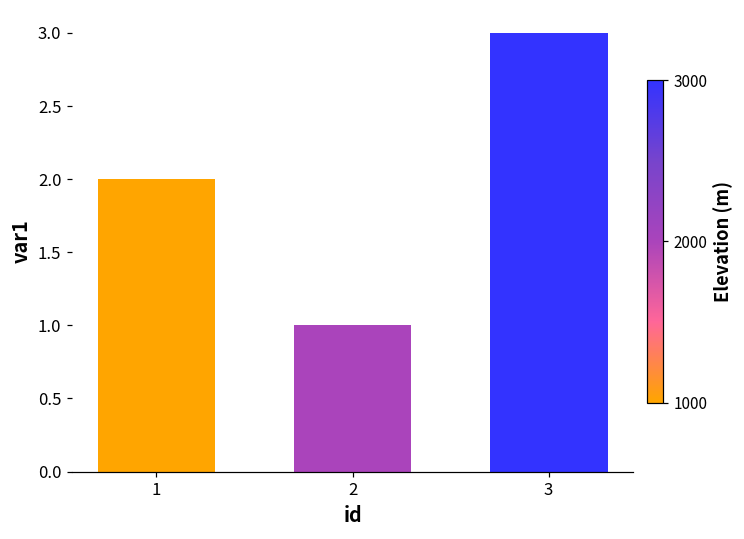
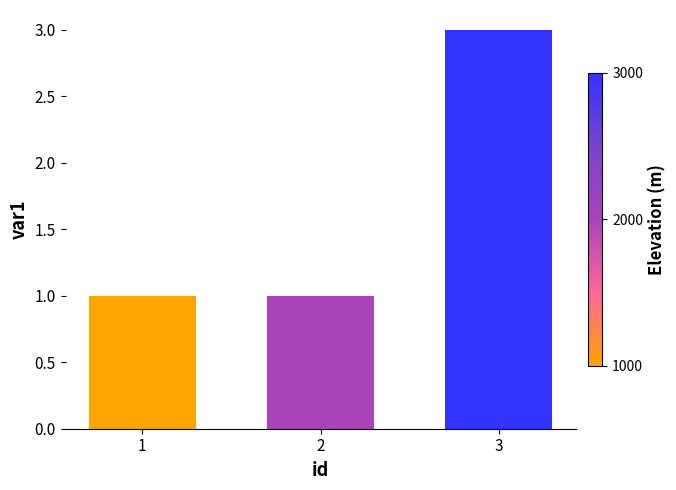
  {
-   "1": 2,
+   "1": 1,
    "2": 1,
    "3": 3
  }
